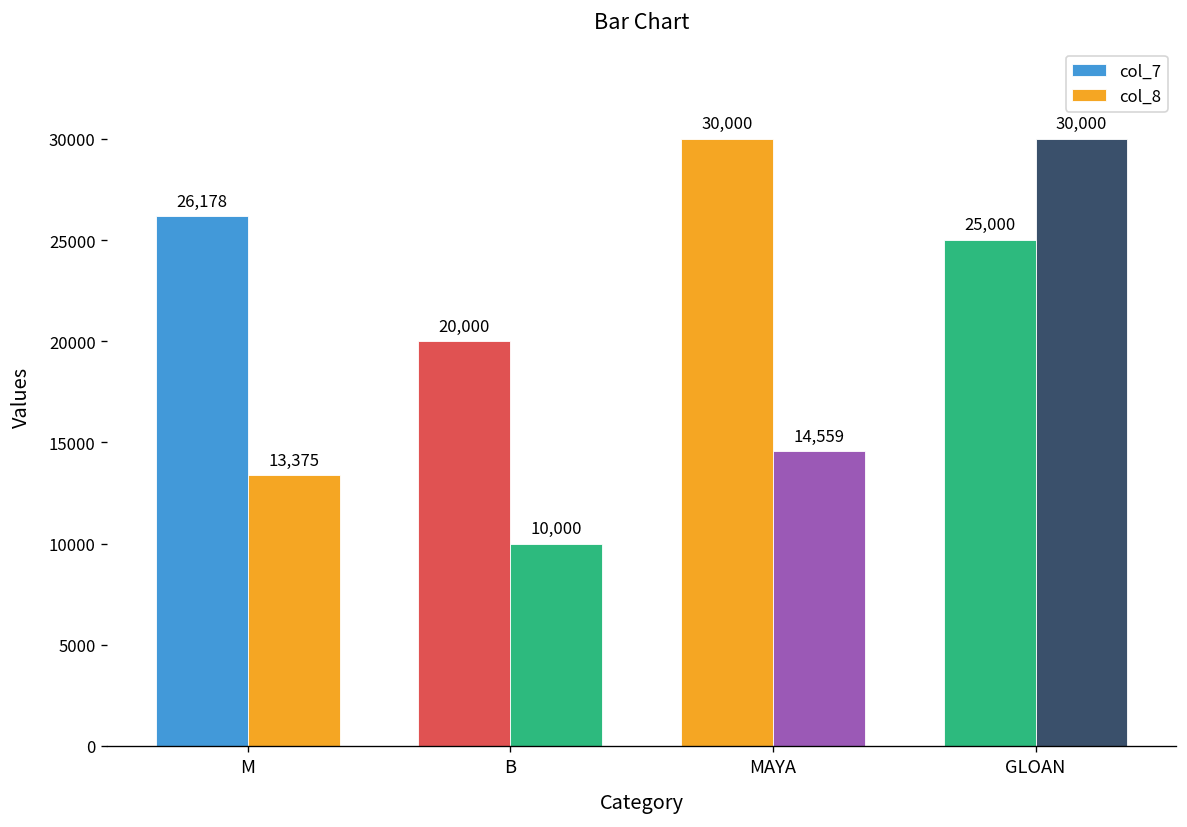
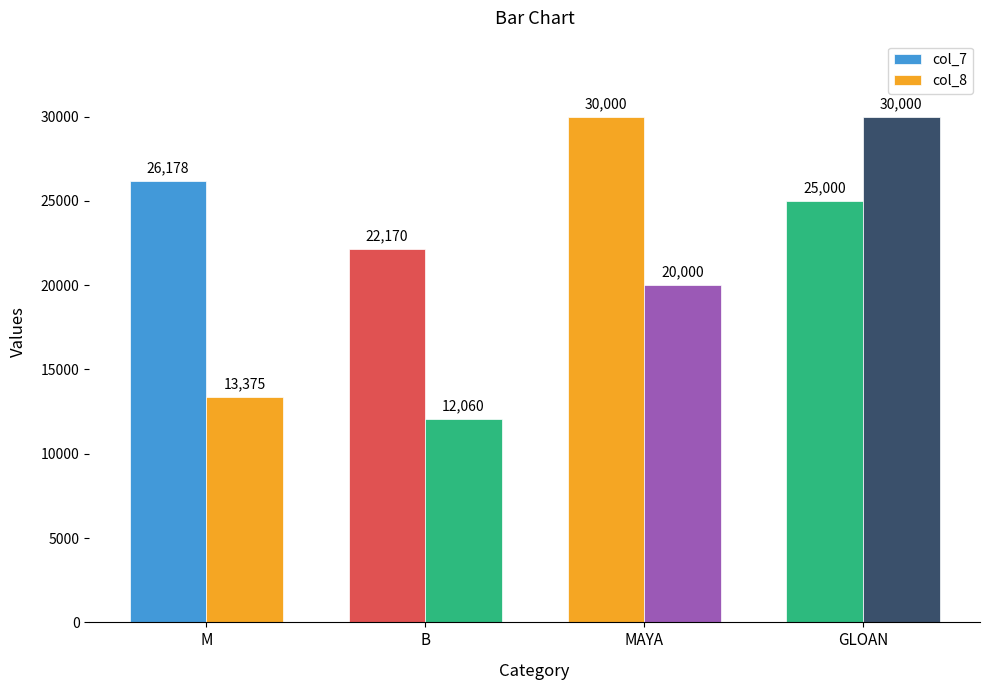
  {
    "col_7": {
      "M": "26,178",
-     "B": "20,000",
+     "B": "22,170",
      "MAYA": "30,000",
      "GLOAN": "25,000"
    },
    "col_8": {
      "M": "13,375",
-     "B": "10,000",
-     "MAYA": "14,559",
+     "B": "12,060",
+     "MAYA": "20,000",
      "GLOAN": "30,000"
    }
  }
